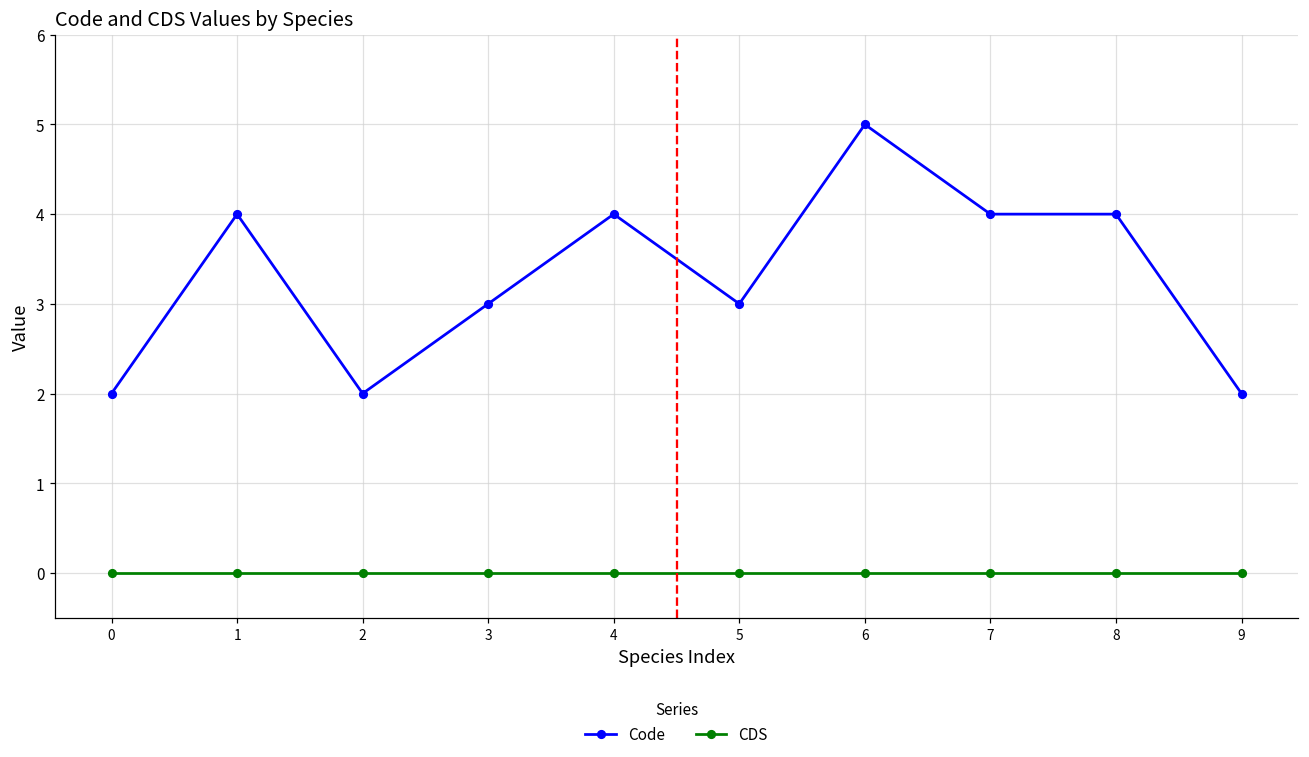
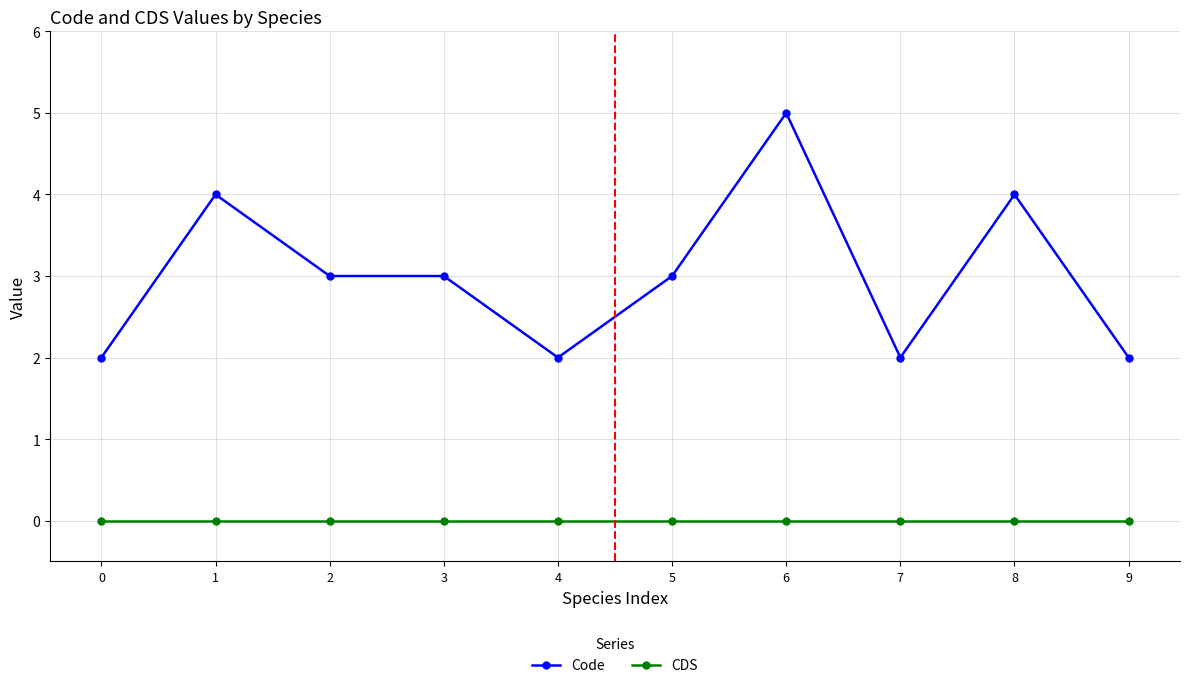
  {
    "Code": {
      "0": 2,
      "1": 4,
-     "2": 2,
+     "2": 3,
      "3": 3,
-     "4": 4,
+     "4": 2,
      "5": 3,
      "6": 5,
-     "7": 4,
+     "7": 2,
      "8": 4,
      "9": 2
    },
    "CDS": {
      "0": 0,
      "1": 0,
      "2": 0,
      "3": 0,
      "4": 0,
      "5": 0,
      "6": 0,
      "7": 0,
      "8": 0,
      "9": 0
    }
  }
